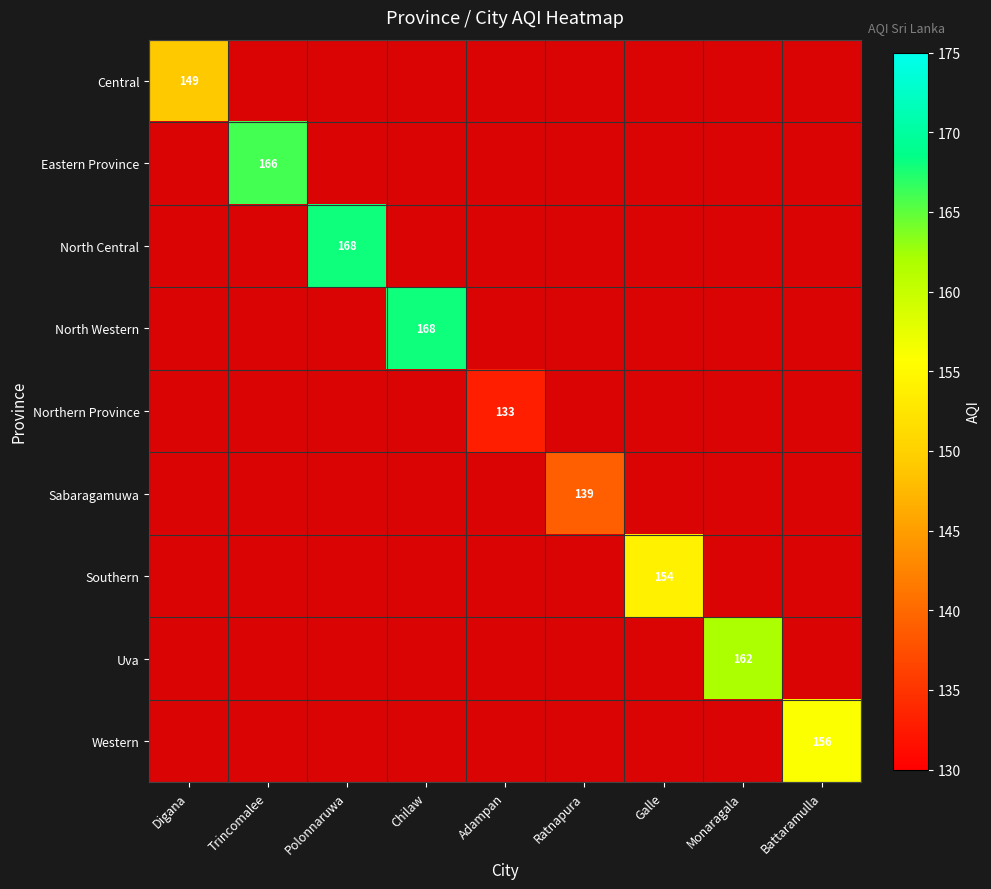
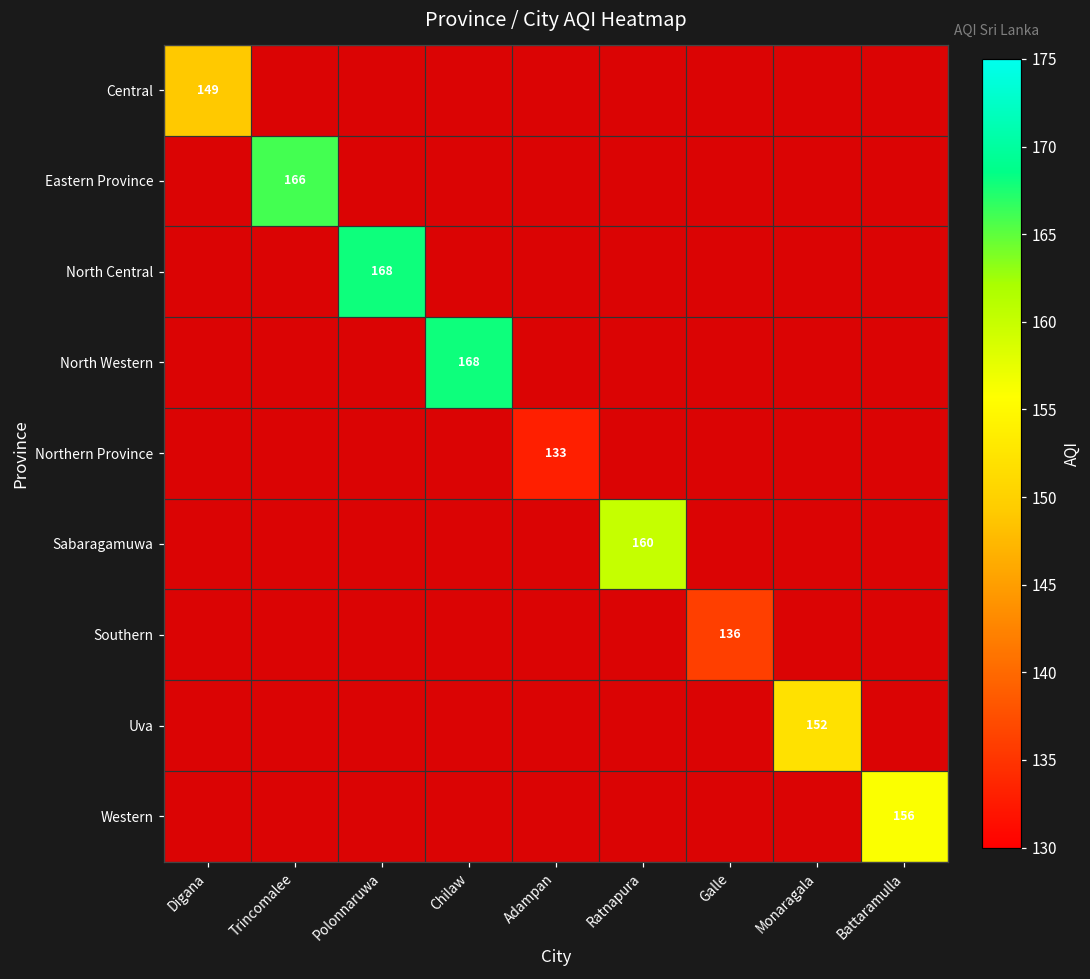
  {
    "Central": {
      "Digana": 149
    },
    "Eastern Province": {
      "Trincomalee": 166
    },
    "North Central": {
      "Polonnaruwa": 168
    },
    "North Western": {
      "Chilaw": 168
    },
    "Northern Province": {
      "Adampan": 133
    },
    "Sabaragamuwa": {
-     "Ratnapura": 139
+     "Ratnapura": 160
    },
    "Southern": {
-     "Galle": 154
+     "Galle": 136
    },
    "Uva": {
-     "Monaragala": 162
+     "Monaragala": 152
    },
    "Western": {
      "Battaramulla": 156
    }
  }
